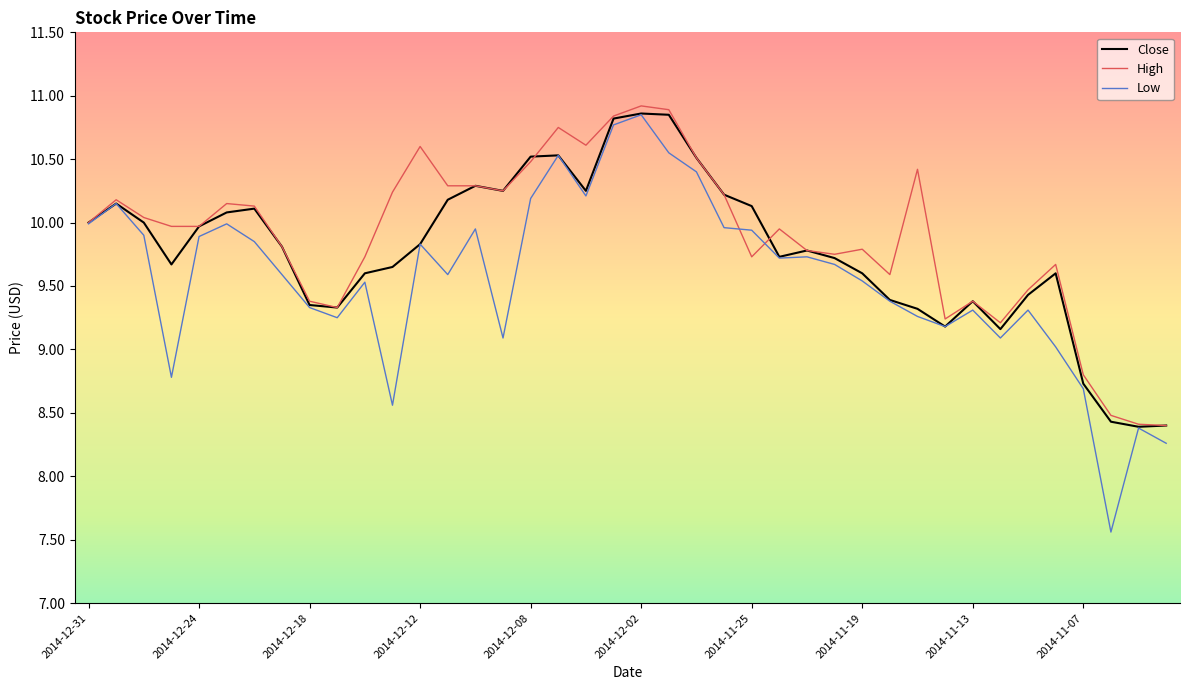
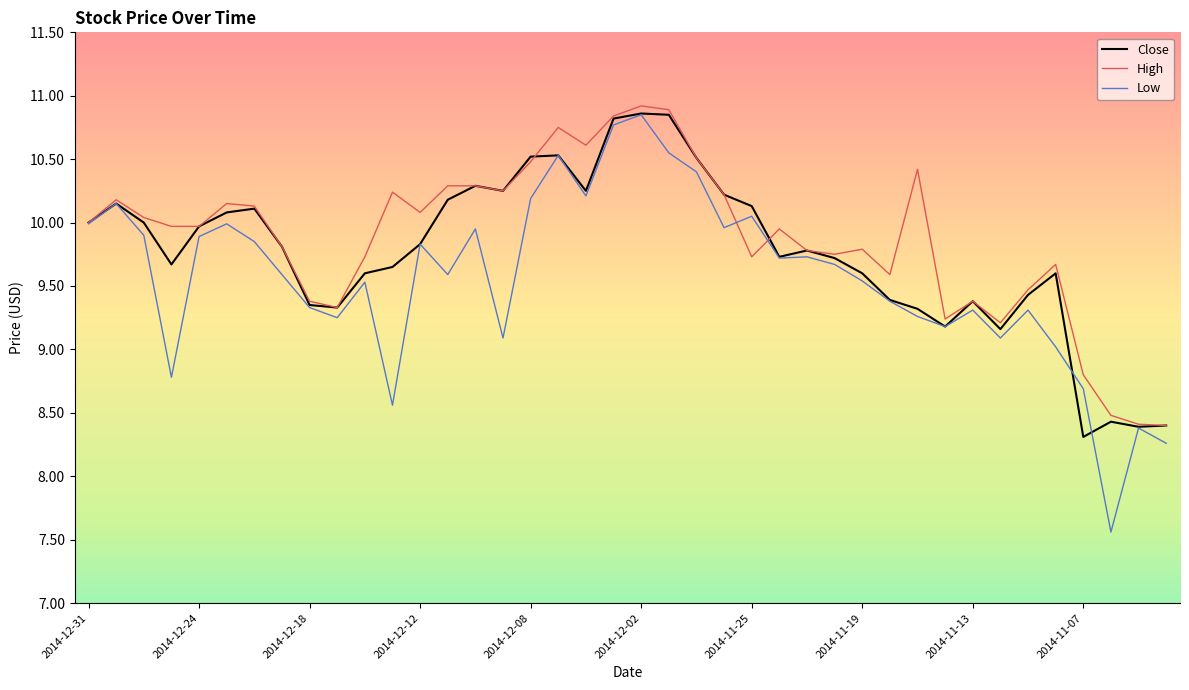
  {
    "Close": {
      "2014-12-18": 9.35,
      "2014-12-08": 10.52,
      "2014-11-25": 10.13,
      "2014-11-19": 9.60,
-     "2014-11-07": 8.73
+     "2014-11-07": 8.31
    },
    "High": {
      "2014-12-18": 9.38,
-     "2014-12-12": 10.60,
+     "2014-12-12": 10.08,
      "2014-12-08": 10.48,
      "2014-12-02": 10.92,
      "2014-11-25": 9.73,
      "2014-11-19": 9.79,
      "2014-11-07": 8.80
    },
    "Low": {
      "2014-12-24": 9.89,
      "2014-12-18": 9.33,
      "2014-12-08": 10.19,
-     "2014-11-25": 9.94,
+     "2014-11-25": 10.05,
      "2014-11-19": 9.54,
      "2014-11-13": 9.31,
      "2014-11-07": 8.69
    }
  }
